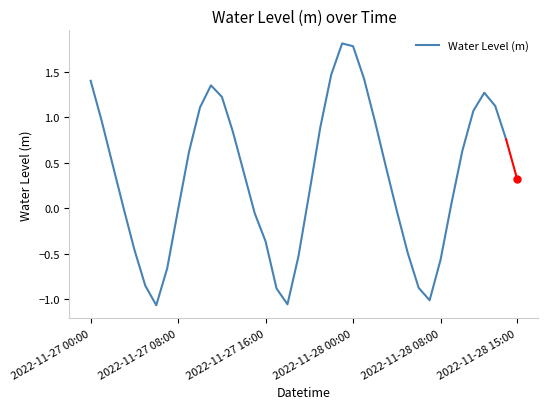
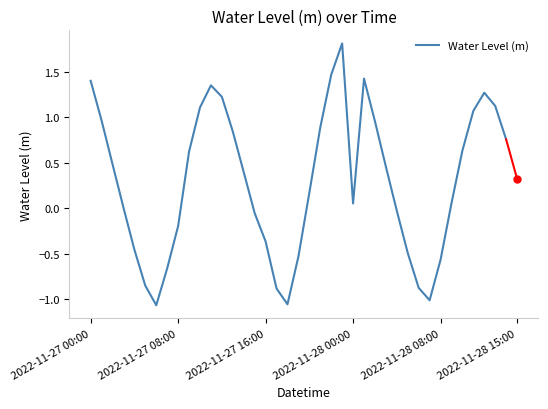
  {
    "Water Level (m)": {
      "2022-11-27 00:00": 1.4,
-     "2022-11-27 08:00": 0.0,
+     "2022-11-27 08:00": -0.2,
      "2022-11-27 16:00": -0.4,
-     "2022-11-28 00:00": 1.8,
+     "2022-11-28 00:00": 0.1,
      "2022-11-28 08:00": -0.6
    }
  }
